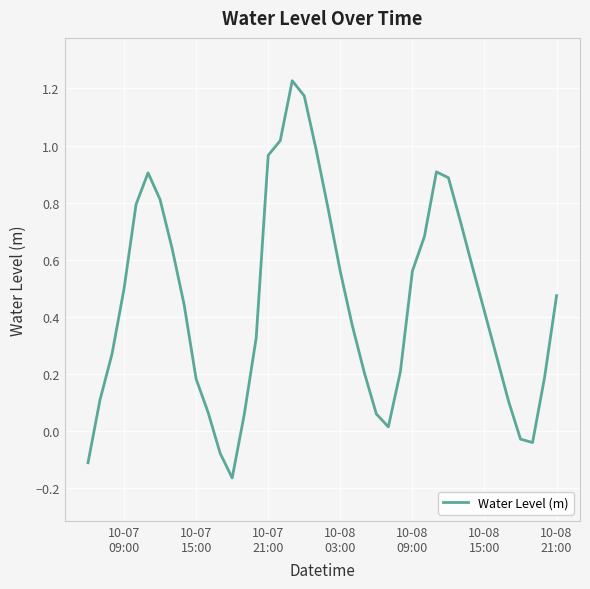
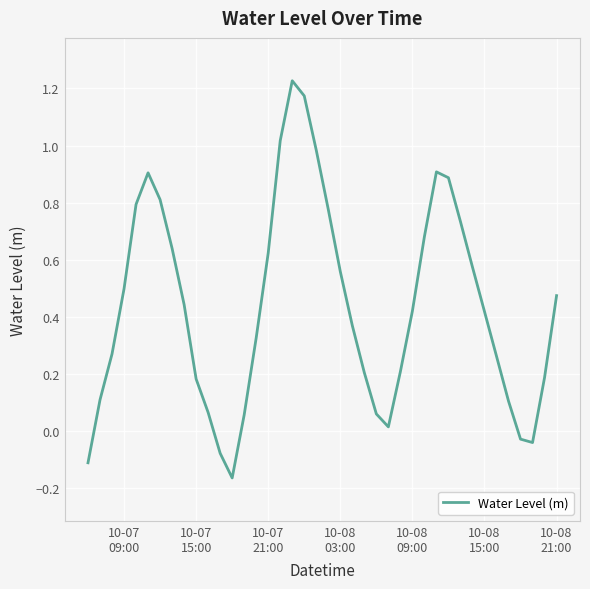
  {
    "10-07 09:00": 0.50,
    "10-07 15:00": 0.18,
-   "10-07 21:00": 0.97,
+   "10-07 21:00": 0.62,
    "10-08 03:00": 0.56,
-   "10-08 09:00": 0.56,
+   "10-08 09:00": 0.42,
    "10-08 15:00": 0.42,
    "10-08 21:00": 0.47
  }
